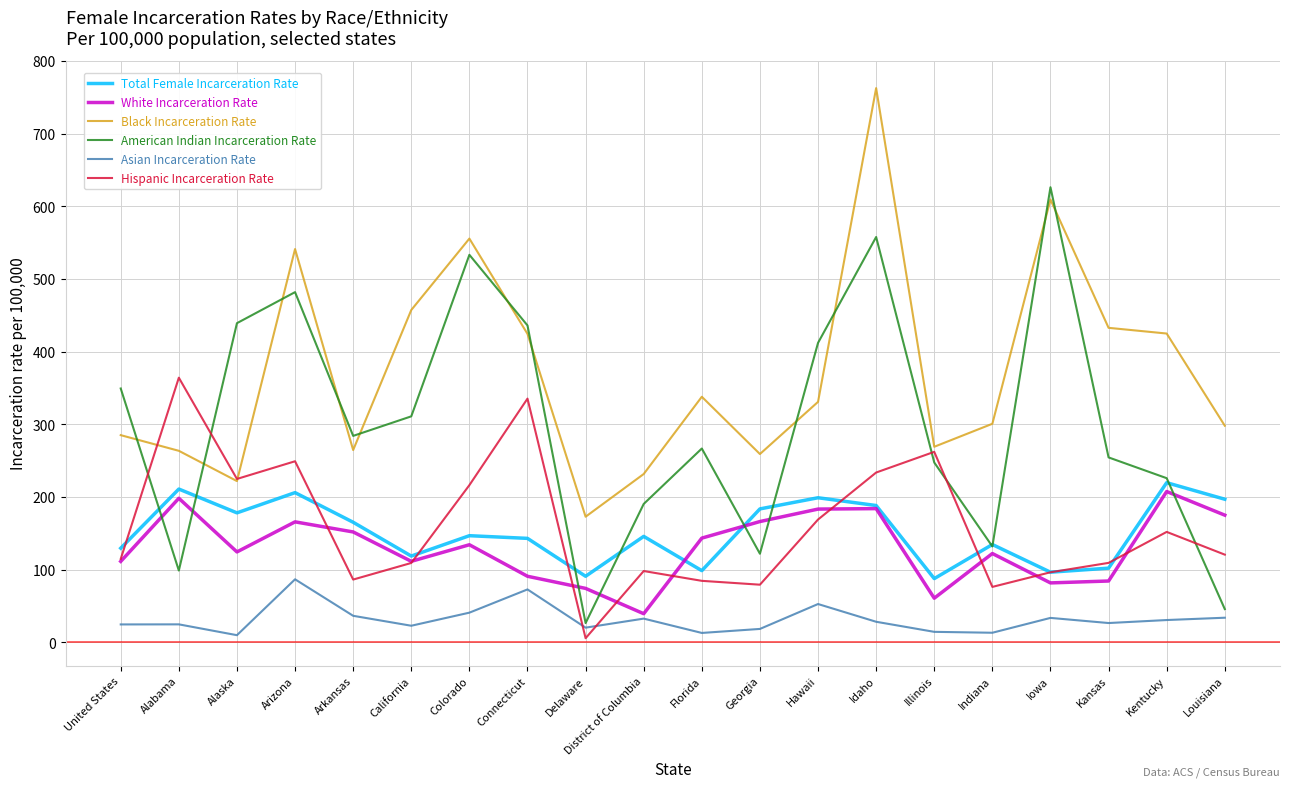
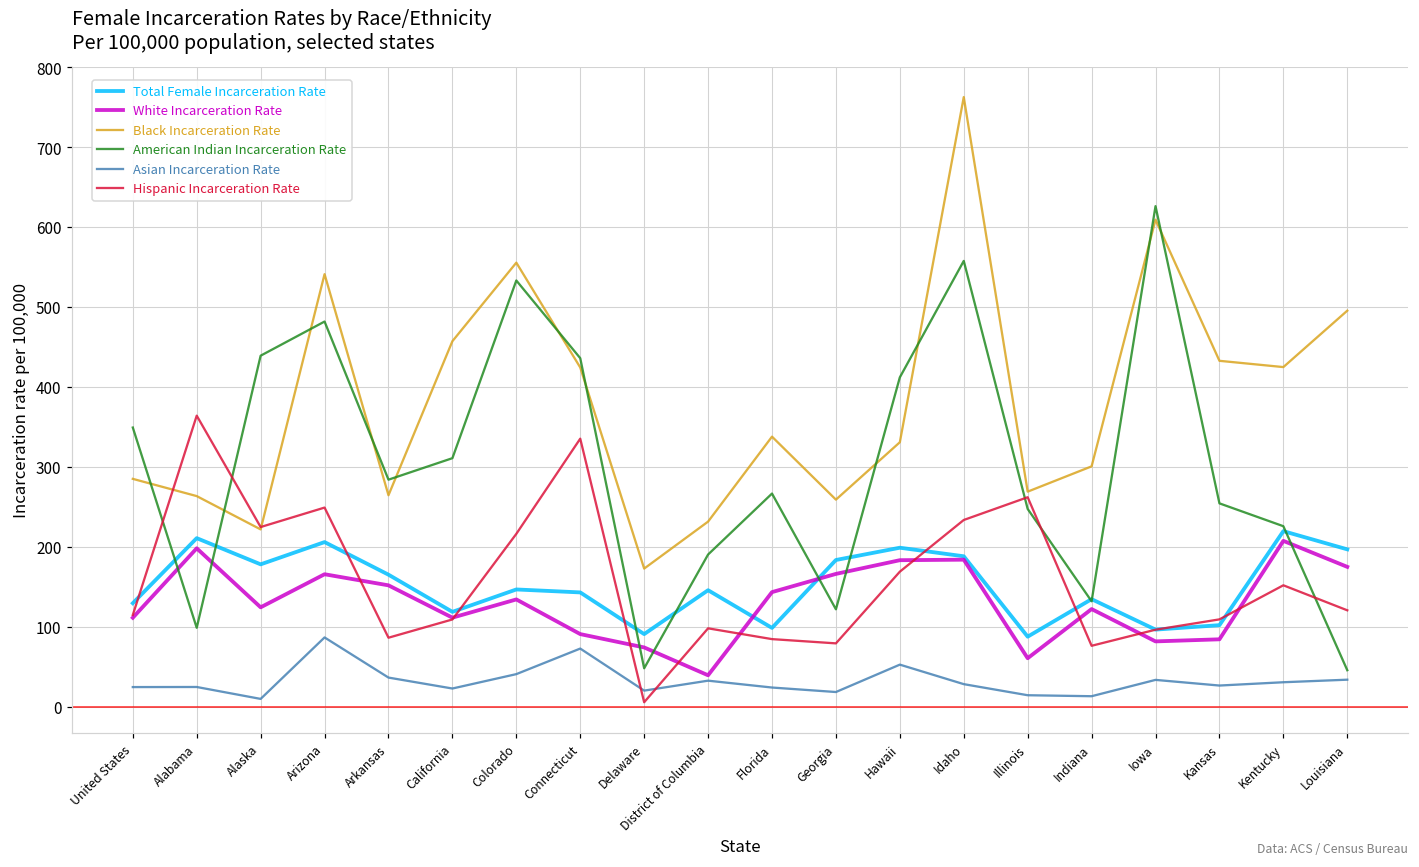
  {
    "Total Female Incarceration Rate": {
      "United States": 130,
      "Alabama": 210,
      "Alaska": 180,
      "Arizona": 210,
      "Arkansas": 170,
      "California": 120,
      "Colorado": 150,
      "Connecticut": 140,
      "Delaware": 90,
      "District of Columbia": 150,
      "Florida": 100,
      "Georgia": 180,
      "Hawaii": 200,
      "Idaho": 190,
      "Illinois": 90,
      "Kansas": 100,
      "Kentucky": 220,
      "Louisiana": 200
    },
    "White Incarceration Rate": {
      "Alabama": 200,
      "Alaska": 120,
      "Arizona": 170,
      "Arkansas": 150,
      "Colorado": 130,
      "Connecticut": 90,
      "Delaware": 70,
      "District of Columbia": 40,
      "Florida": 140,
      "Georgia": 170,
      "Hawaii": 180,
      "Idaho": 180,
      "Illinois": 60,
      "Indiana": 120,
      "Iowa": 80,
      "Kansas": 80,
      "Kentucky": 210,
      "Louisiana": 180
    },
    "Black Incarceration Rate": {
      "United States": 290,
      "Alabama": 260,
      "Arizona": 540,
      "Arkansas": 260,
      "California": 460,
      "Colorado": 560,
      "Connecticut": 420,
      "Delaware": 170,
      "District of Columbia": 230,
      "Florida": 340,
      "Georgia": 260,
      "Hawaii": 330,
      "Idaho": 760,
      "Illinois": 270,
      "Indiana": 300,
      "Iowa": 610,
      "Kansas": 430,
      "Kentucky": 430,
-     "Louisiana": 300
+     "Louisiana": 500
    },
    "American Indian Incarceration Rate": {
      "United States": 350,
      "Alabama": 100,
      "Alaska": 440,
      "Arizona": 480,
      "Arkansas": 280,
      "California": 310,
      "Colorado": 530,
      "Connecticut": 440,
-     "Delaware": 30,
+     "Delaware": 50,
      "District of Columbia": 190,
      "Florida": 270,
      "Georgia": 120,
      "Hawaii": 410,
      "Idaho": 560,
      "Illinois": 250,
      "Iowa": 630,
      "Kansas": 250,
      "Kentucky": 230,
      "Louisiana": 50
    },
    "Asian Incarceration Rate": {
      "United States": 20,
      "Alabama": 20,
      "Alaska": 10,
      "Arizona": 90,
      "Arkansas": 40,
      "California": 20,
      "Colorado": 40,
      "Connecticut": 70,
      "Delaware": 20,
      "District of Columbia": 30,
-     "Florida": 10,
+     "Florida": 20,
      "Georgia": 20,
      "Hawaii": 50,
      "Idaho": 30,
      "Illinois": 10,
      "Indiana": 10,
      "Iowa": 30,
      "Kansas": 30,
      "Kentucky": 30,
      "Louisiana": 30
    },
    "Hispanic Incarceration Rate": {
      "Alabama": 360,
      "Arizona": 250,
      "Arkansas": 90,
      "Colorado": 220,
      "Connecticut": 340,
      "Delaware": 10,
      "District of Columbia": 100,
      "Florida": 80,
      "Georgia": 80,
      "Hawaii": 170,
      "Idaho": 230,
      "Illinois": 260,
      "Indiana": 80,
      "Kansas": 110,
      "Kentucky": 150,
      "Louisiana": 120
    }
  }
